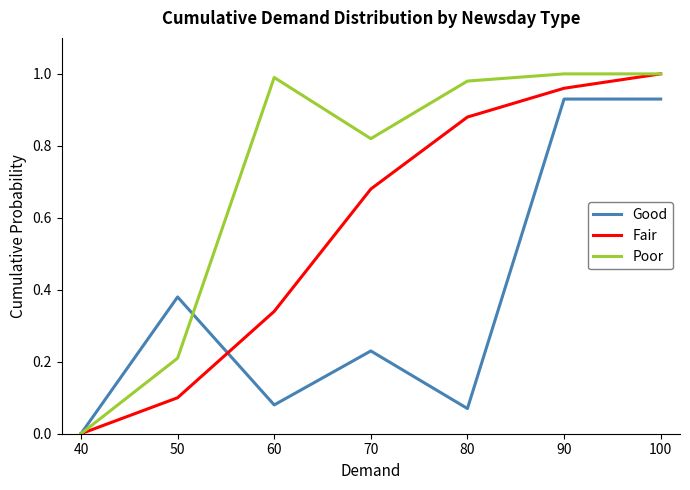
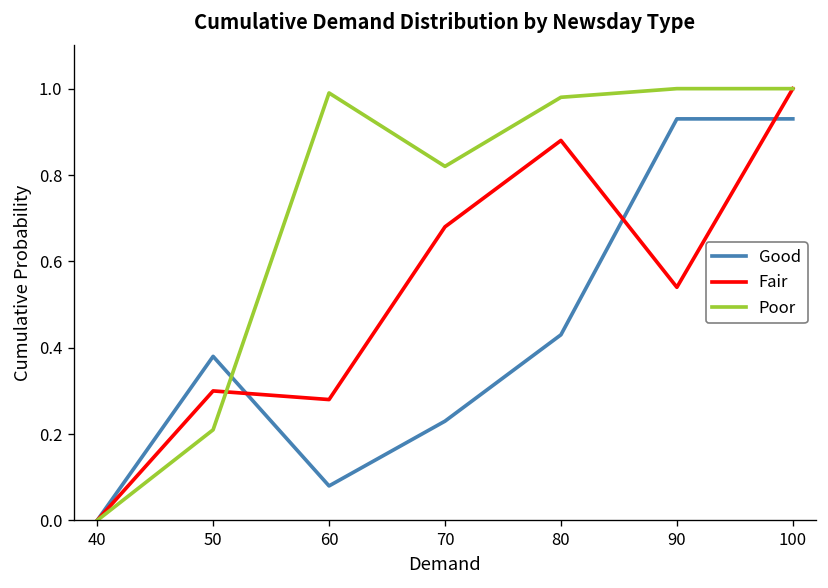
  {
    "Good": {
      "50": 0.38,
      "60": 0.08,
      "70": 0.23,
-     "80": 0.07,
+     "80": 0.43,
      "90": 0.93,
      "100": 0.93
    },
    "Fair": {
-     "50": 0.1,
-     "60": 0.34,
+     "50": 0.3,
+     "60": 0.28,
      "70": 0.68,
      "80": 0.88,
-     "90": 0.96
+     "90": 0.54
    },
    "Poor": {
      "50": 0.21,
      "60": 0.99,
      "70": 0.82,
      "80": 0.98,
      "90": 1.00
    }
  }
